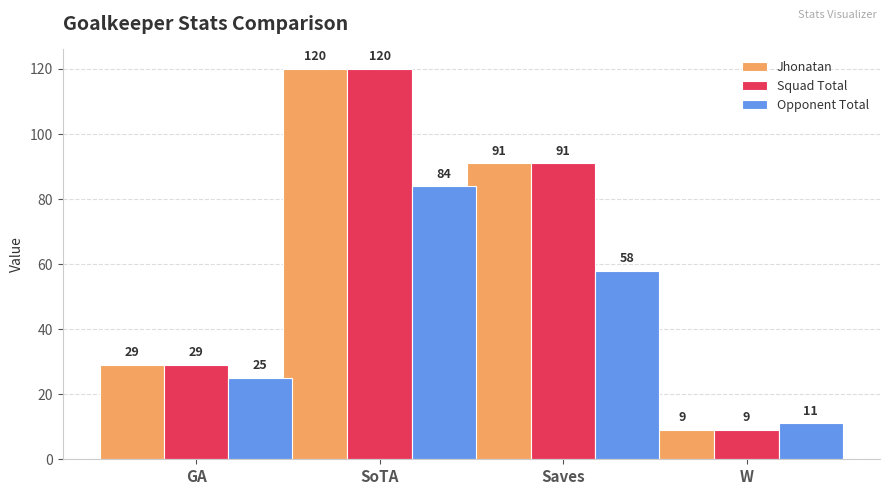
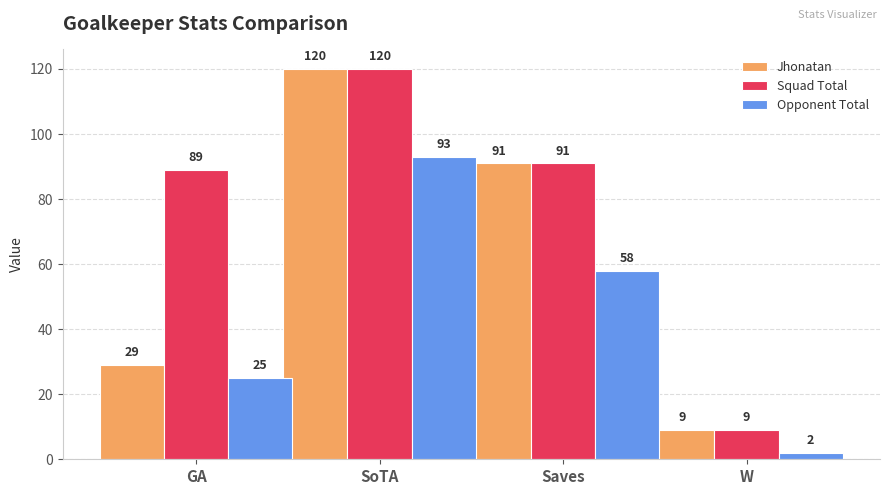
  {
    "Jhonatan": {
      "GA": 29,
      "SoTA": 120,
      "Saves": 91,
      "W": 9
    },
    "Squad Total": {
-     "GA": 29,
+     "GA": 89,
      "SoTA": 120,
      "Saves": 91,
      "W": 9
    },
    "Opponent Total": {
      "GA": 25,
-     "SoTA": 84,
+     "SoTA": 93,
      "Saves": 58,
-     "W": 11
+     "W": 2
    }
  }
